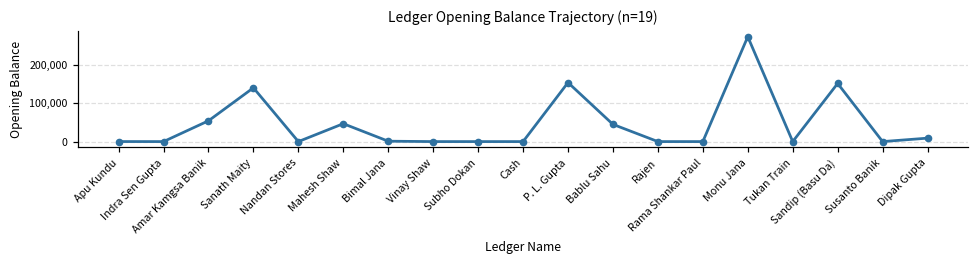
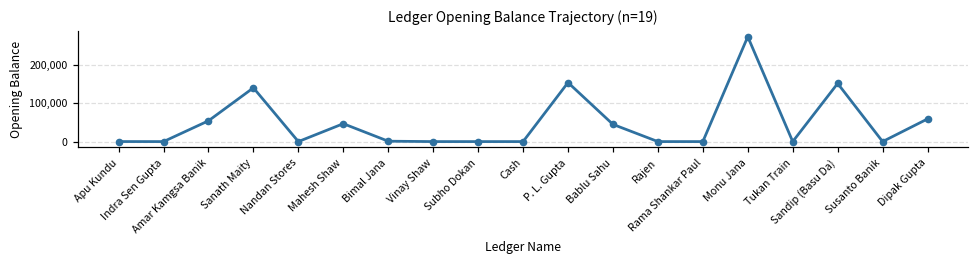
  {
    "Apu Kundu": "0",
    "Indra Sen Gupta": "0",
    "Amar Kamgsa Banik": "50,000",
    "Sanath Maity": "140,000",
    "Nandan Stores": "0",
    "Mahesh Shaw": "50,000",
    "Bimal Jana": "0",
    "Vinay Shaw": "0",
    "Subho Dokan": "0",
    "Cash": "0",
    "P. L. Gupta": "150,000",
    "Bablu Sahu": "50,000",
    "Rajen": "0",
    "Rama Shankar Paul": "0",
    "Monu Jana": "270,000",
    "Tukan Train": "0",
    "Sandip (Basu Da)": "150,000",
    "Susanto Banik": "0",
-   "Dipak Gupta": "10,000"
+   "Dipak Gupta": "60,000"
  }
